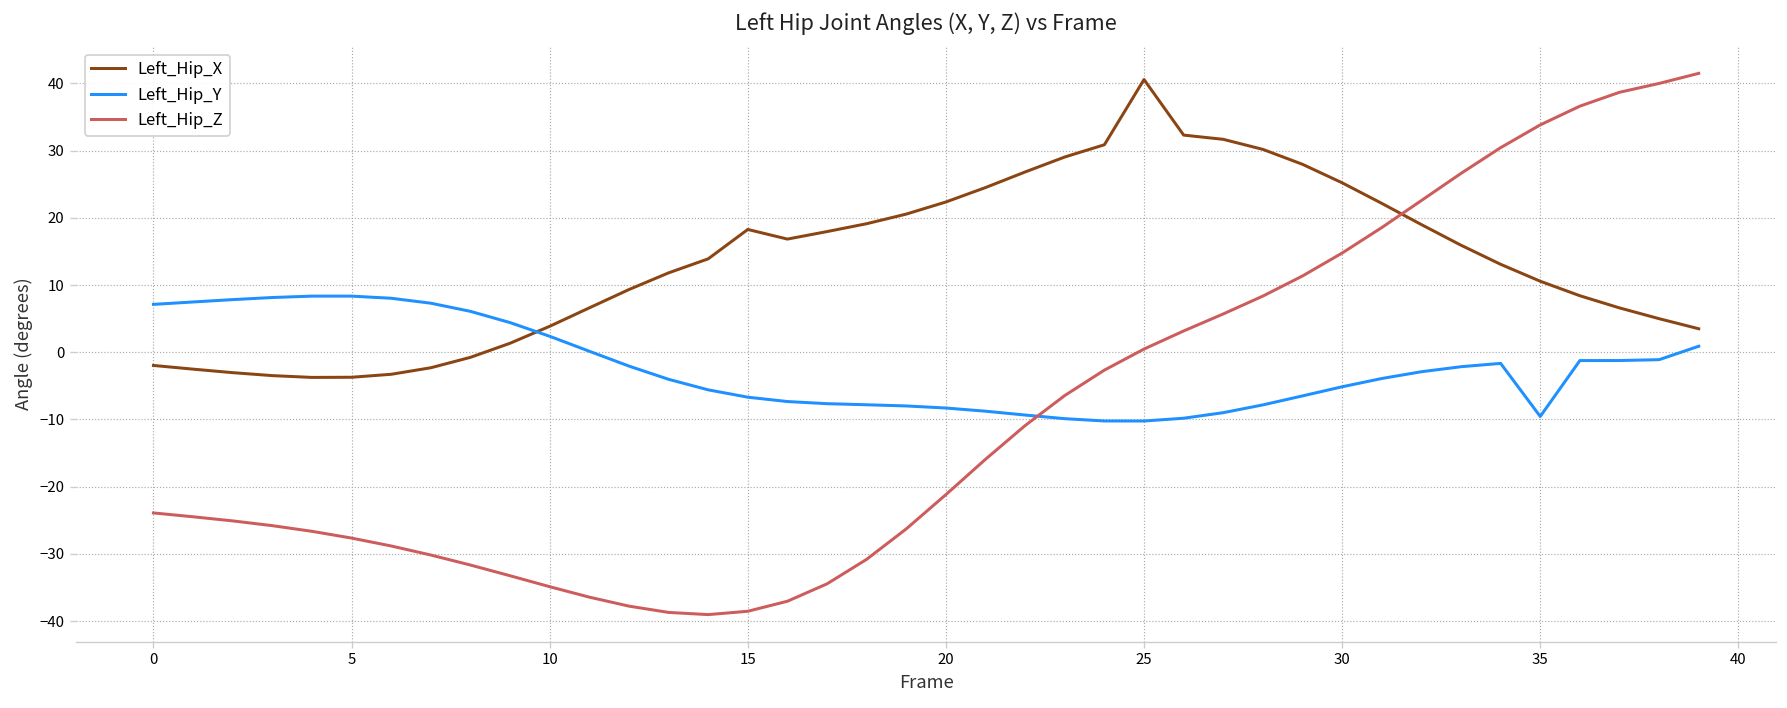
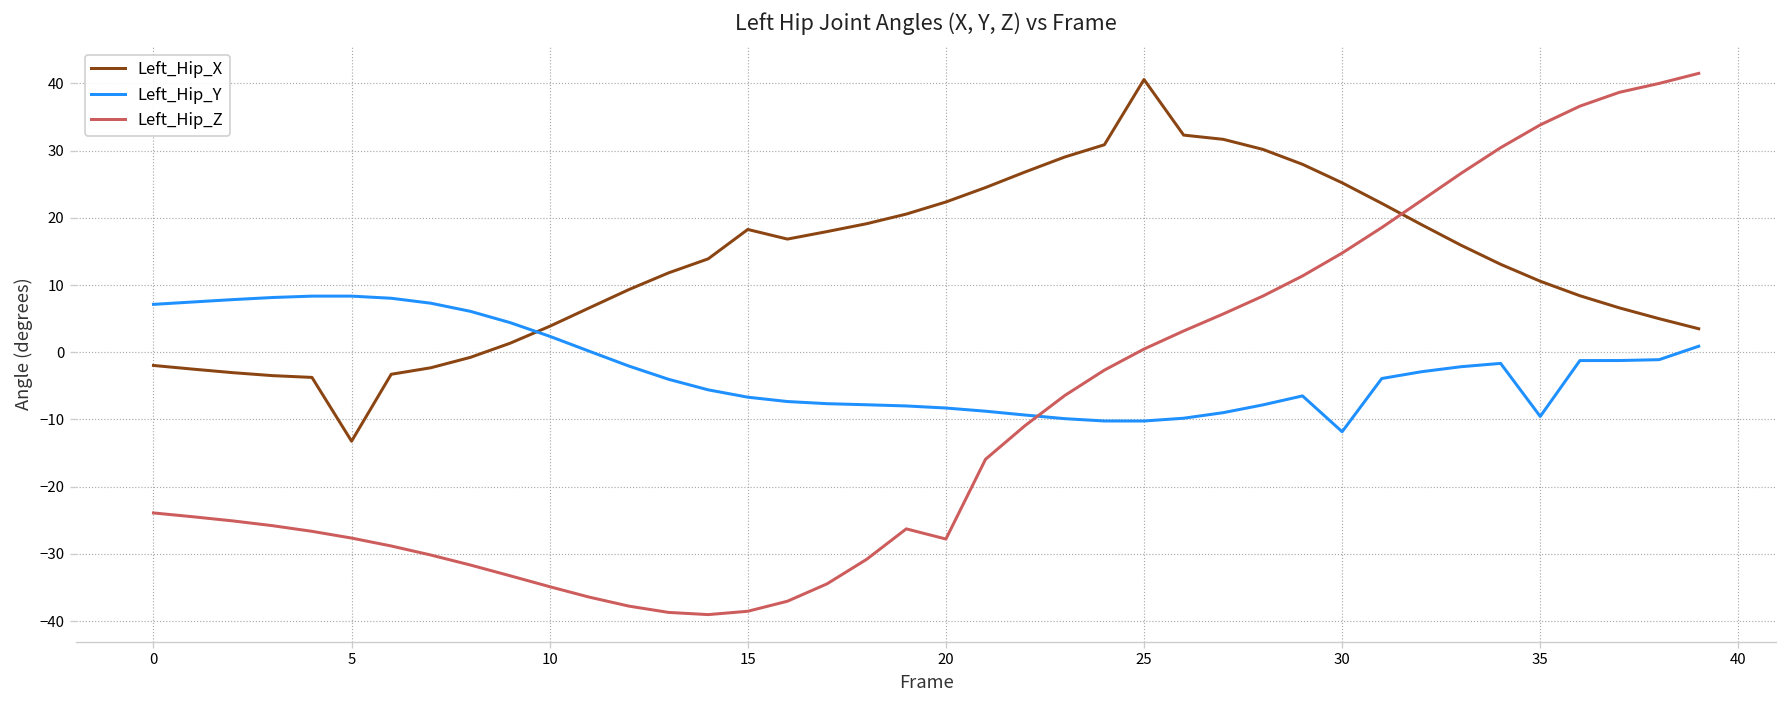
  {
    "Left_Hip_X": {
      "0": -2,
-     "5": -4,
+     "5": -13,
      "10": 4,
      "15": 18,
      "20": 22,
      "25": 41,
      "30": 25,
      "35": 11
    },
    "Left_Hip_Y": {
      "0": 7,
      "5": 8,
      "10": 2,
      "15": -7,
      "20": -8,
      "25": -10,
-     "30": -5,
+     "30": -12,
      "35": -10
    },
    "Left_Hip_Z": {
      "0": -24,
      "5": -28,
      "10": -35,
      "15": -39,
-     "20": -21,
+     "20": -28,
      "25": 0,
      "30": 15,
      "35": 34
    }
  }
